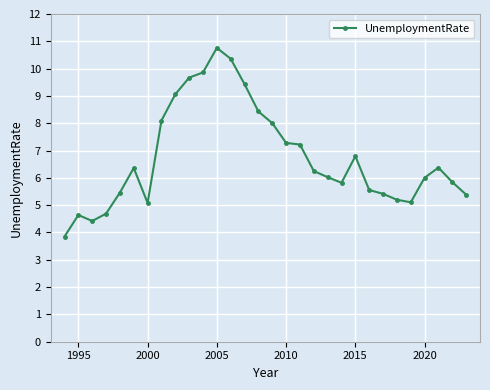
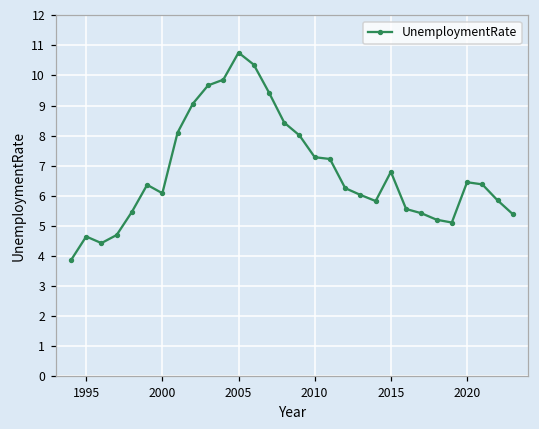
  {
    "1995": 4.6,
-   "2000": 5.1,
+   "2000": 6.1,
    "2005": 10.8,
    "2010": 7.3,
    "2015": 6.8,
-   "2020": 6.0
+   "2020": 6.4
  }
